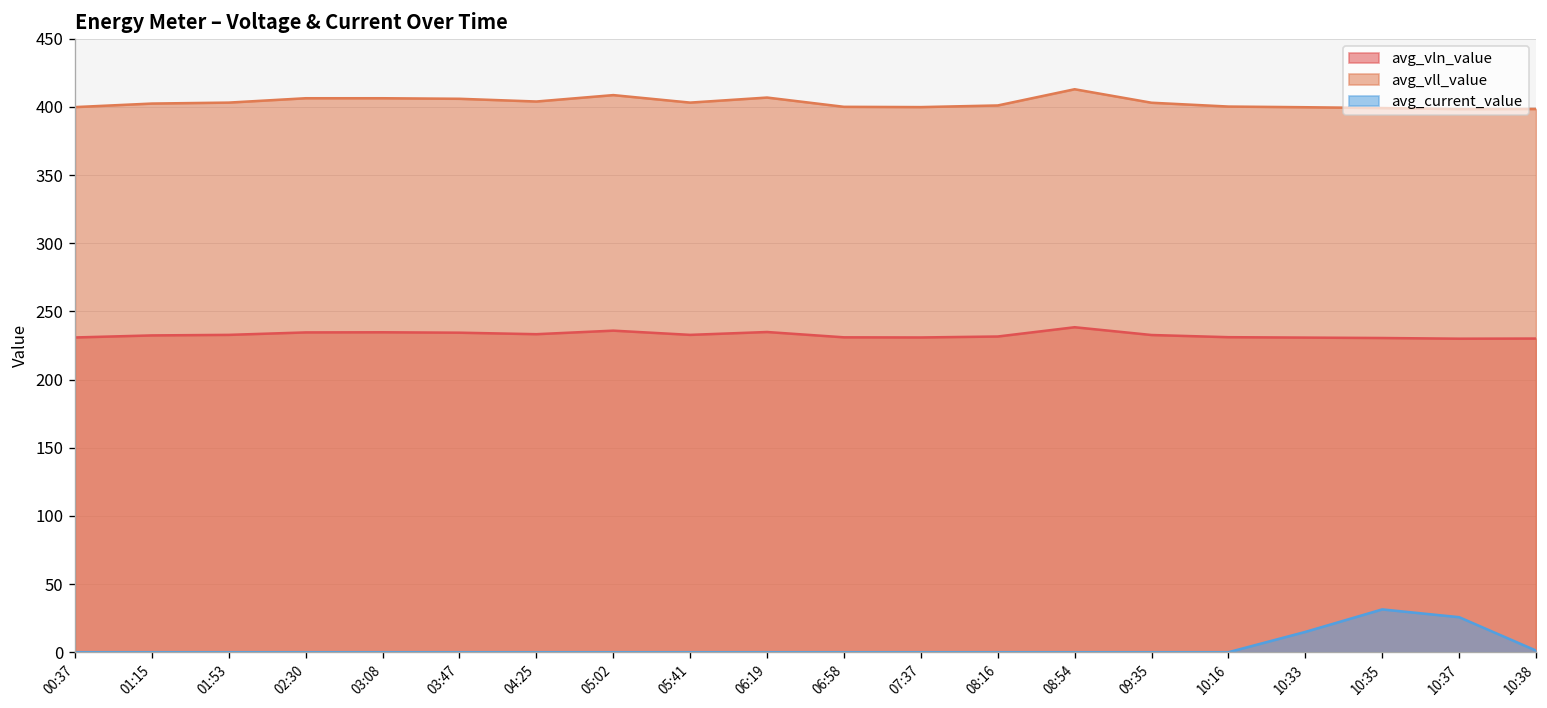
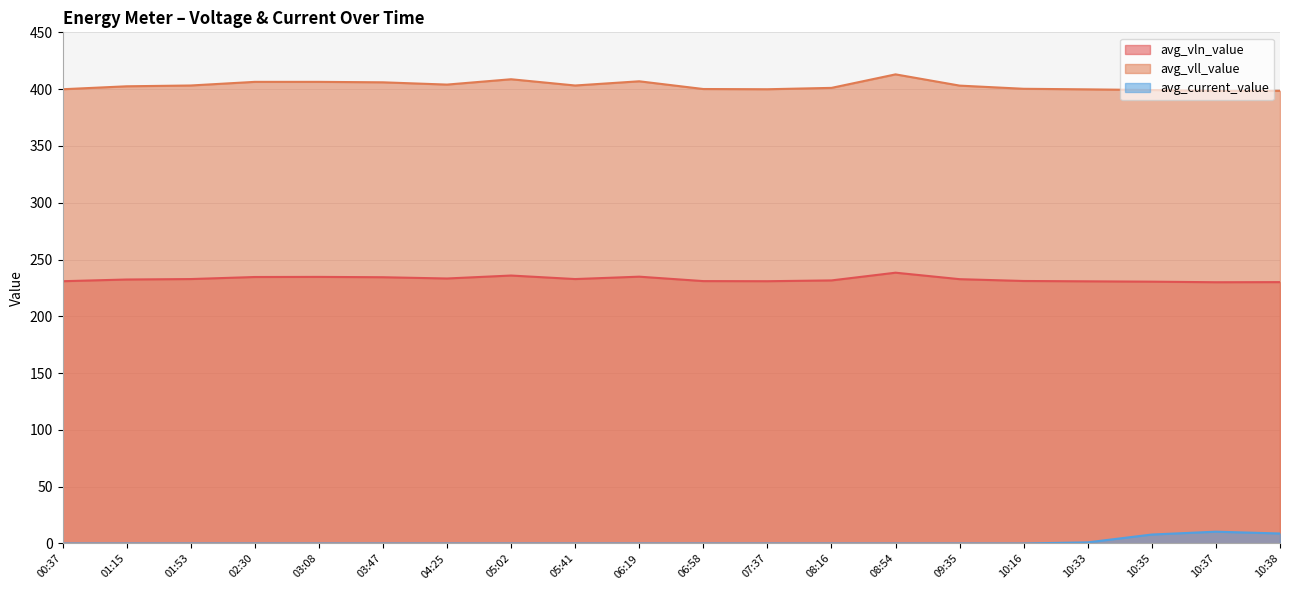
  {
    "avg_current_value": {
      "00:37": 0,
      "01:15": 0,
      "01:53": 0,
      "02:30": 0,
      "03:08": 0,
      "03:47": 0,
      "04:25": 0,
      "05:02": 0,
      "05:41": 0,
      "06:19": 0,
      "06:58": 0,
      "07:37": 0,
      "08:16": 0,
      "08:54": 0,
      "09:35": 0,
      "10:16": 0,
-     "10:33": 15,
-     "10:35": 31,
-     "10:37": 26,
-     "10:38": 1
+     "10:33": 1,
+     "10:35": 8,
+     "10:37": 10,
+     "10:38": 9
    }
  }
